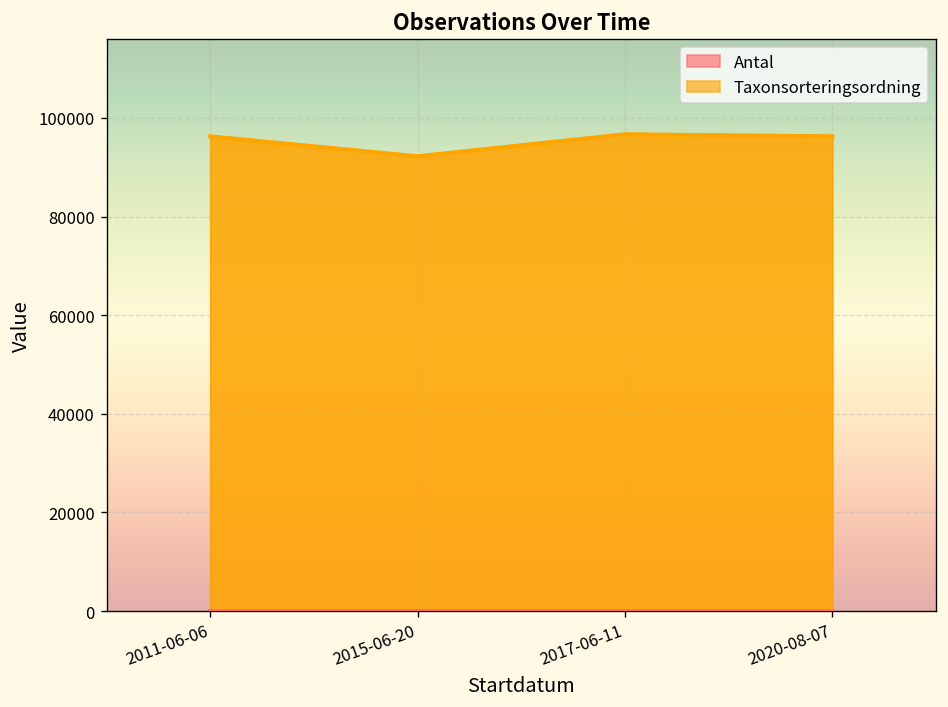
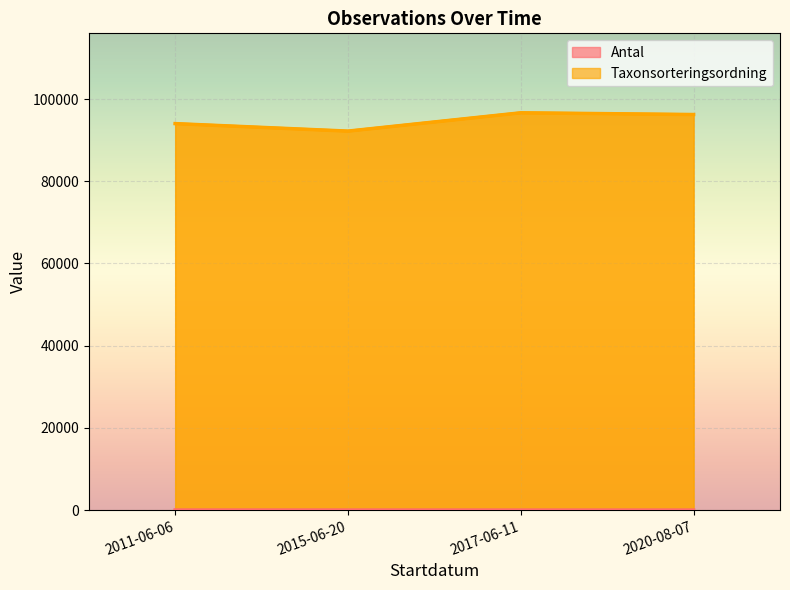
  {
    "Antal": {
      "2011-06-06": 0,
      "2015-06-20": 0,
      "2017-06-11": 0,
      "2020-08-07": 0
    },
    "Taxonsorteringsordning": {
-     "2011-06-06": 96000,
+     "2011-06-06": 94000,
      "2015-06-20": 92000,
      "2017-06-11": 97000,
      "2020-08-07": 96000
    }
  }
